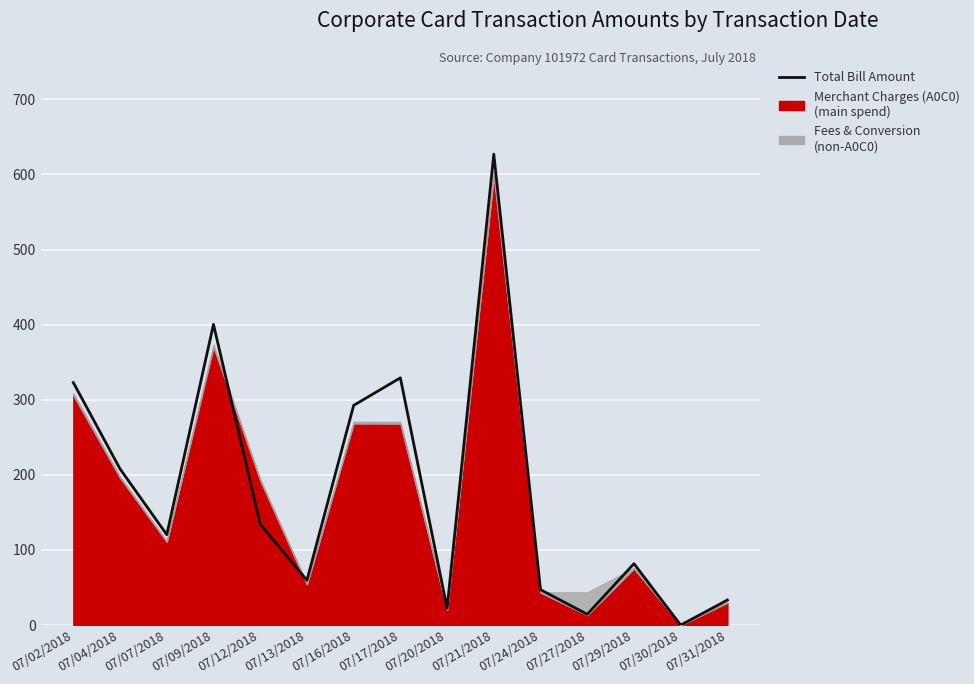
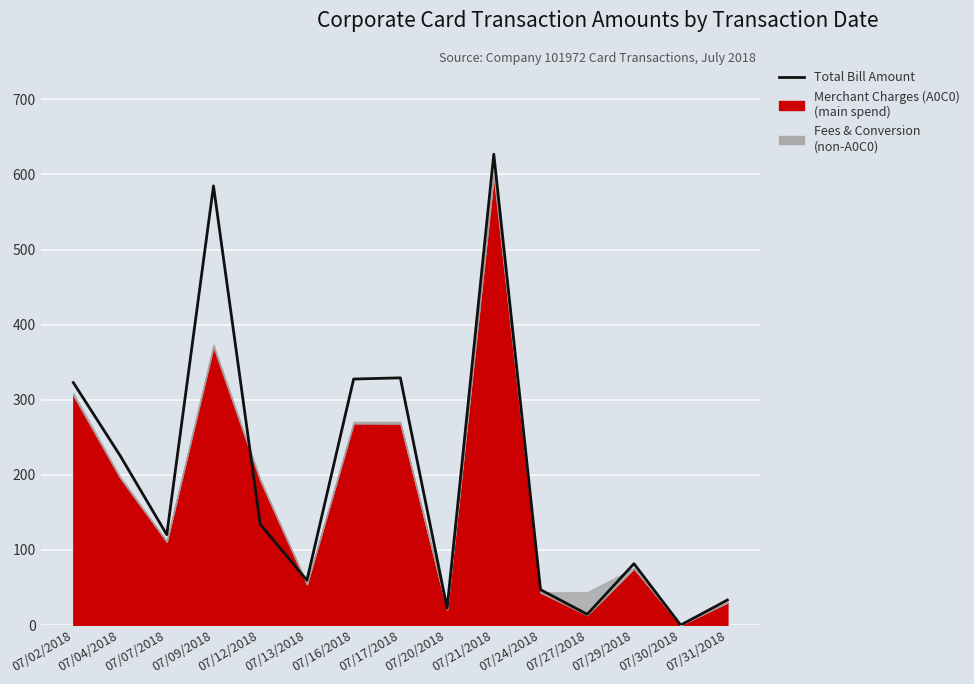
  {
    "Total Bill Amount": {
      "07/02/2018": 320,
-     "07/04/2018": 210,
+     "07/04/2018": 230,
      "07/07/2018": 120,
-     "07/09/2018": 400,
+     "07/09/2018": 580,
      "07/12/2018": 130,
      "07/13/2018": 60,
-     "07/16/2018": 290,
+     "07/16/2018": 330,
      "07/17/2018": 330,
      "07/21/2018": 630,
      "07/24/2018": 50,
      "07/29/2018": 80
    },
    "Fees & Conversion (non-A0C0)": {
      "07/21/2018": 10,
      "07/27/2018": 30
    }
  }
